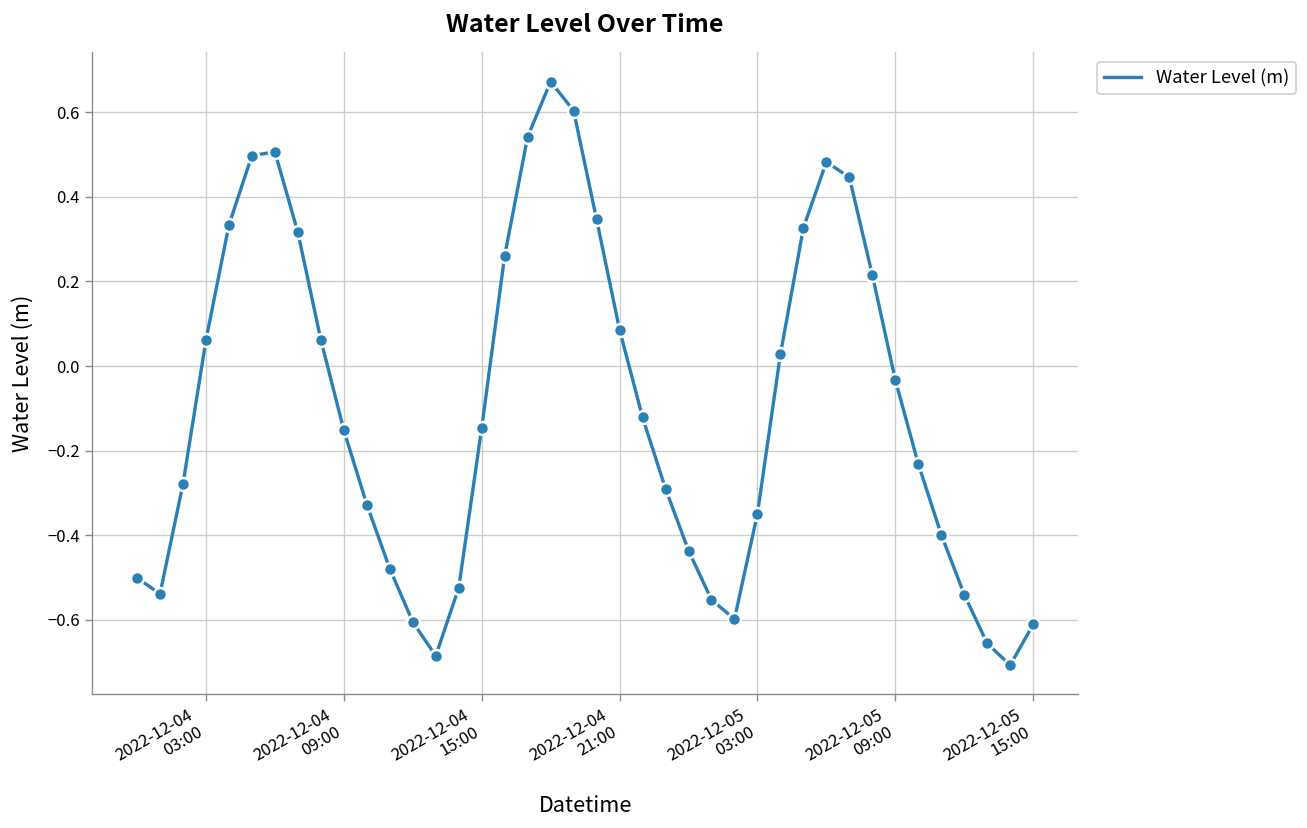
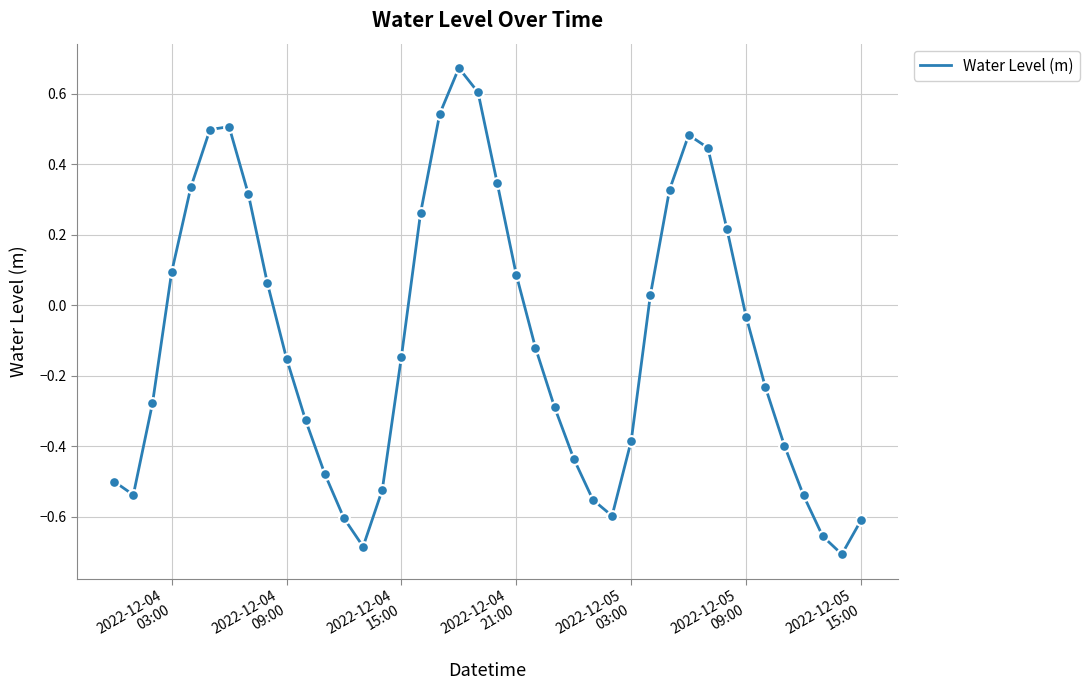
  {
-   "2022-12-04 03:00": 0.06,
+   "2022-12-04 03:00": 0.09,
    "2022-12-04 09:00": -0.15,
    "2022-12-04 15:00": -0.15,
    "2022-12-04 21:00": 0.09,
-   "2022-12-05 03:00": -0.35,
+   "2022-12-05 03:00": -0.39,
    "2022-12-05 09:00": -0.03,
    "2022-12-05 15:00": -0.61
  }
